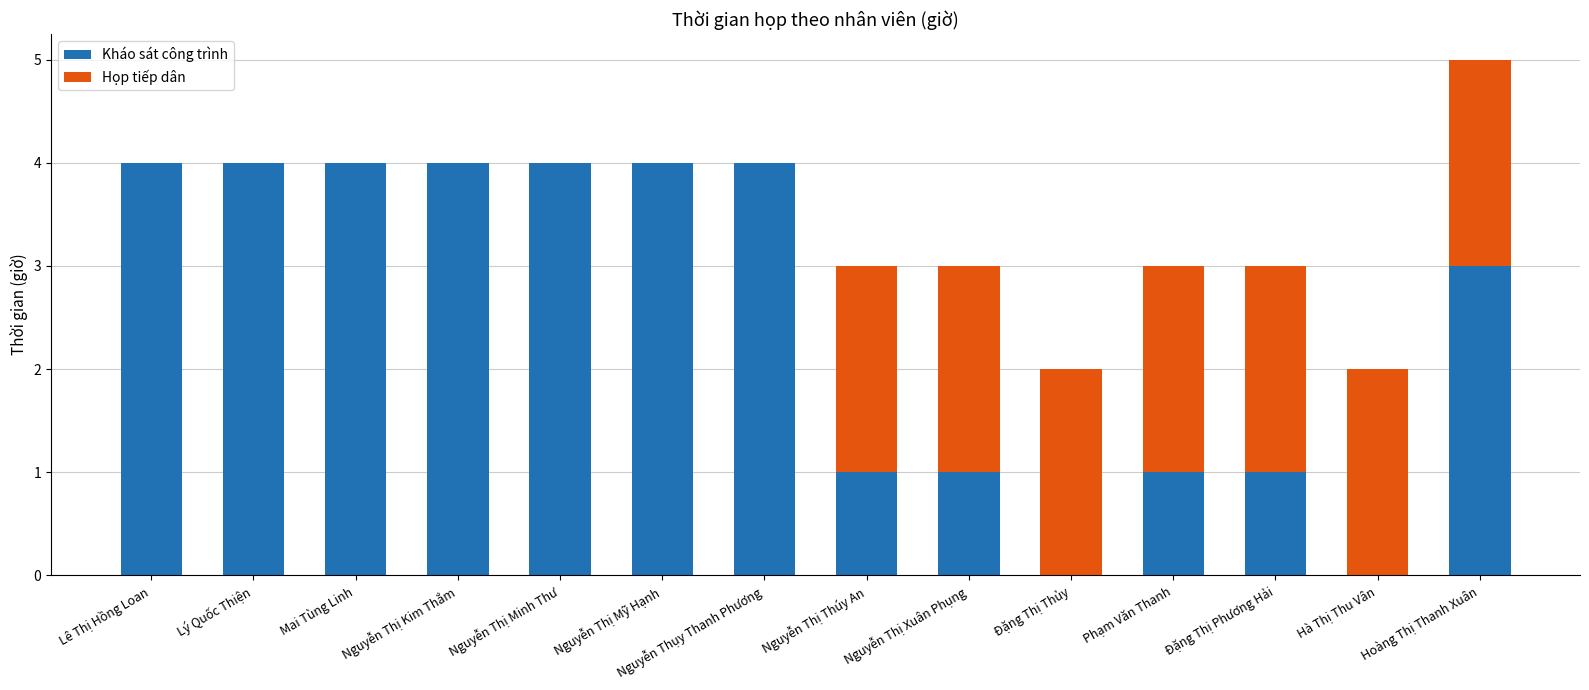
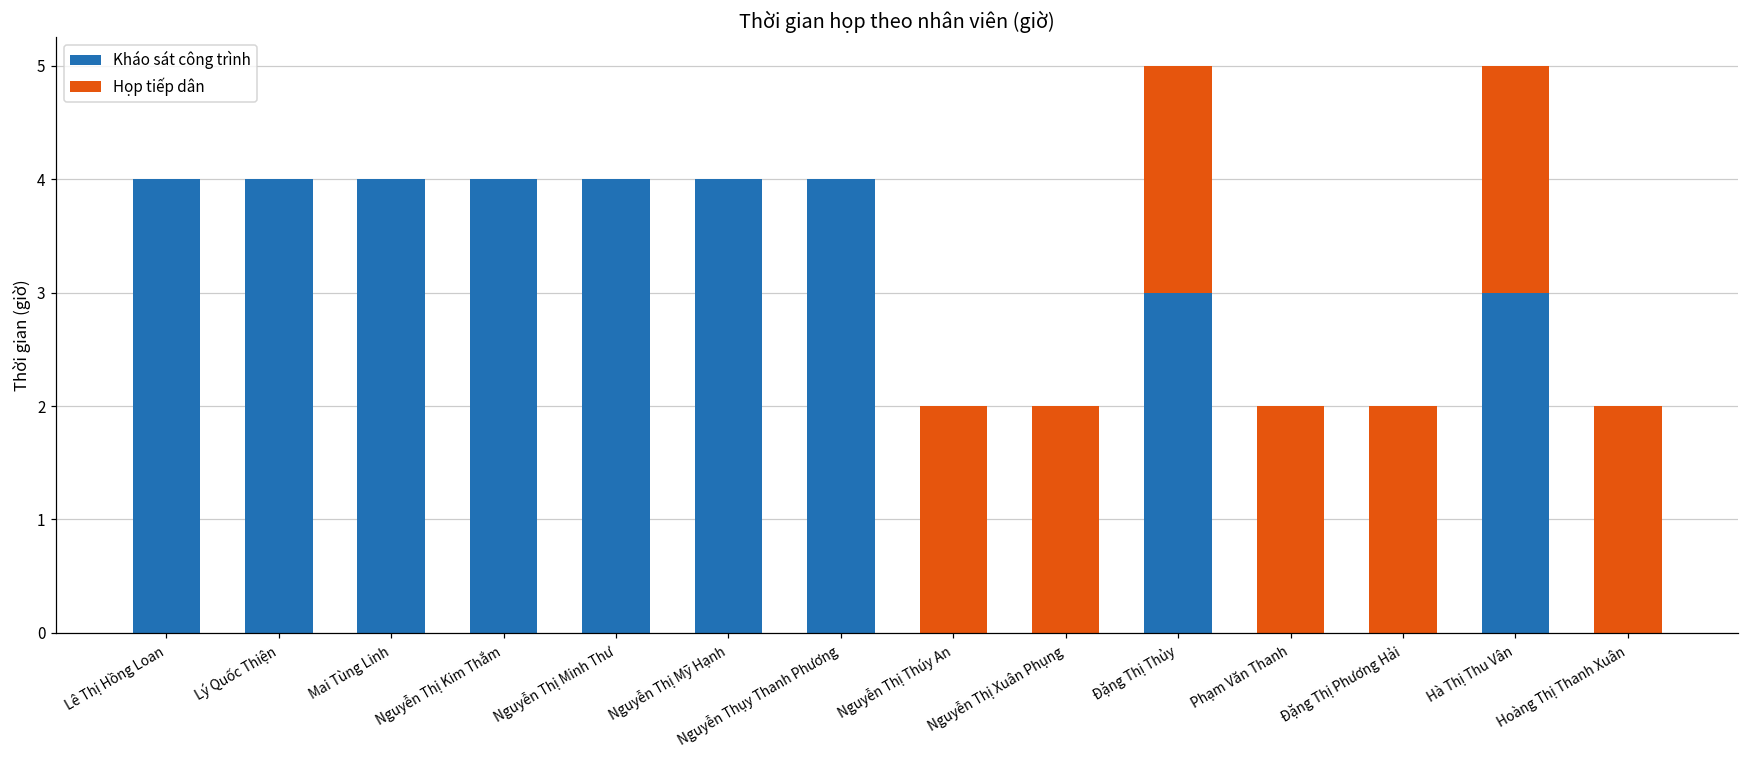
  {
    "Kháo sát công trình": {
      "Lê Thị Hồng Loan": 4,
      "Lý Quốc Thiện": 4,
      "Mai Tùng Linh": 4,
      "Nguyễn Thị Kim Thắm": 4,
      "Nguyễn Thị Minh Thư": 4,
      "Nguyễn Thị Mỹ Hạnh": 4,
      "Nguyễn Thụy Thanh Phương": 4,
-     "Nguyễn Thị Thúy An": 1,
-     "Nguyễn Thị Xuân Phụng": 1,
-     "Đặng Thị Thủy": 0,
-     "Phạm Văn Thanh": 1,
-     "Đặng Thị Phương Hải": 1,
-     "Hà Thị Thu Vân": 0,
-     "Hoàng Thị Thanh Xuân": 3
+     "Nguyễn Thị Thúy An": 0,
+     "Nguyễn Thị Xuân Phụng": 0,
+     "Đặng Thị Thủy": 3,
+     "Phạm Văn Thanh": 0,
+     "Đặng Thị Phương Hải": 0,
+     "Hà Thị Thu Vân": 3,
+     "Hoàng Thị Thanh Xuân": 0
    },
    "Họp tiếp dân": {
      "Lê Thị Hồng Loan": 0,
      "Lý Quốc Thiện": 0,
      "Mai Tùng Linh": 0,
      "Nguyễn Thị Kim Thắm": 0,
      "Nguyễn Thị Minh Thư": 0,
      "Nguyễn Thị Mỹ Hạnh": 0,
      "Nguyễn Thụy Thanh Phương": 0,
      "Nguyễn Thị Thúy An": 2,
      "Nguyễn Thị Xuân Phụng": 2,
      "Đặng Thị Thủy": 2,
      "Phạm Văn Thanh": 2,
      "Đặng Thị Phương Hải": 2,
      "Hà Thị Thu Vân": 2,
      "Hoàng Thị Thanh Xuân": 2
    }
  }
